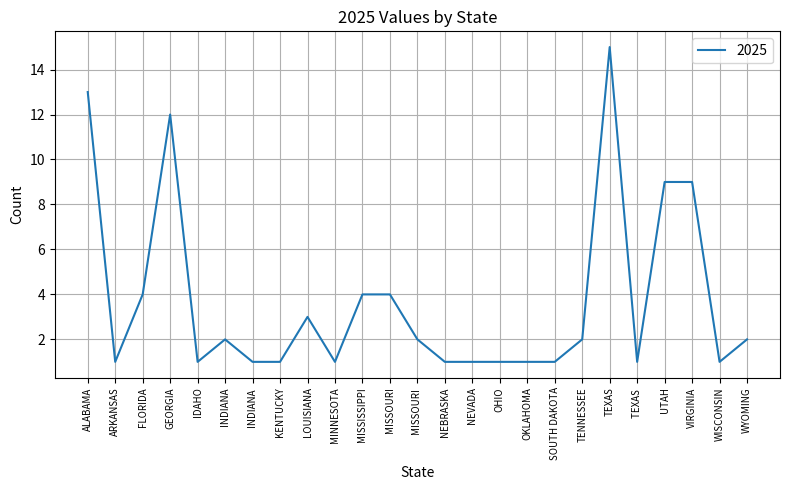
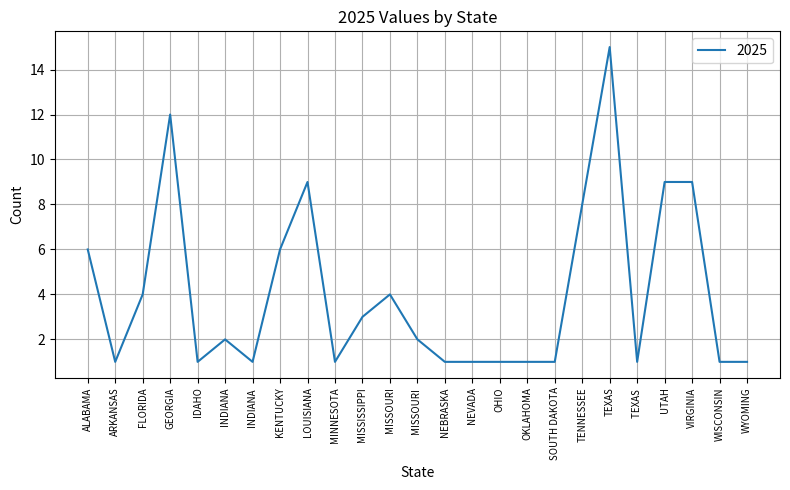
  {
-   "ALABAMA": 13,
+   "ALABAMA": 6,
    "ARKANSAS": 1,
    "FLORIDA": 4,
    "GEORGIA": 12,
    "IDAHO": 1,
-   "KENTUCKY": 1,
-   "LOUISIANA": 3,
+   "KENTUCKY": 6,
+   "LOUISIANA": 9,
    "MINNESOTA": 1,
-   "MISSISSIPPI": 4,
+   "MISSISSIPPI": 3,
    "NEBRASKA": 1,
    "NEVADA": 1,
    "OHIO": 1,
    "OKLAHOMA": 1,
    "SOUTH DAKOTA": 1,
-   "TENNESSEE": 2,
+   "TENNESSEE": 8,
    "UTAH": 9,
    "VIRGINIA": 9,
    "WISCONSIN": 1,
-   "WYOMING": 2
+   "WYOMING": 1
  }
